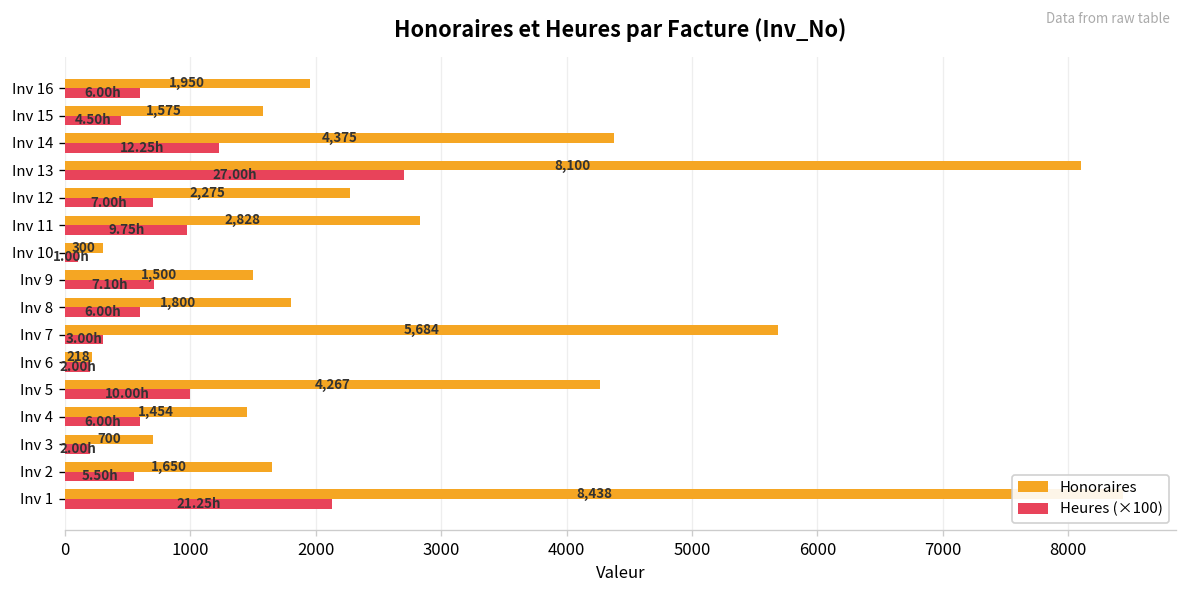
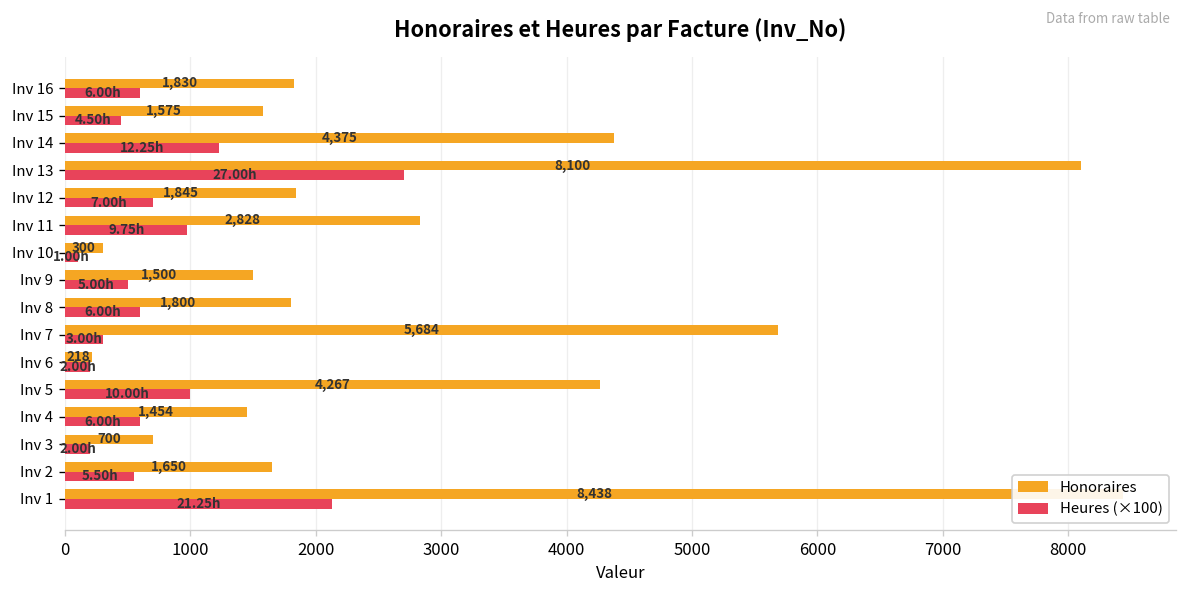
  {
    "Honoraires": {
-     "Inv 16": "1,950",
+     "Inv 16": "1,830",
      "Inv 15": "1,575",
      "Inv 14": "4,375",
      "Inv 13": "8,100",
-     "Inv 12": "2,275",
+     "Inv 12": "1,845",
      "Inv 11": "2,828",
      "Inv 9": "1,500",
      "Inv 8": "1,800",
      "Inv 7": "5,684",
      "Inv 5": "4,267",
      "Inv 4": "1,454",
      "Inv 3": "700",
      "Inv 2": "1,650"
    },
    "Heures (×100)": {
-     "Inv 9": "7.10h"
+     "Inv 9": "5.00h"
    }
  }
